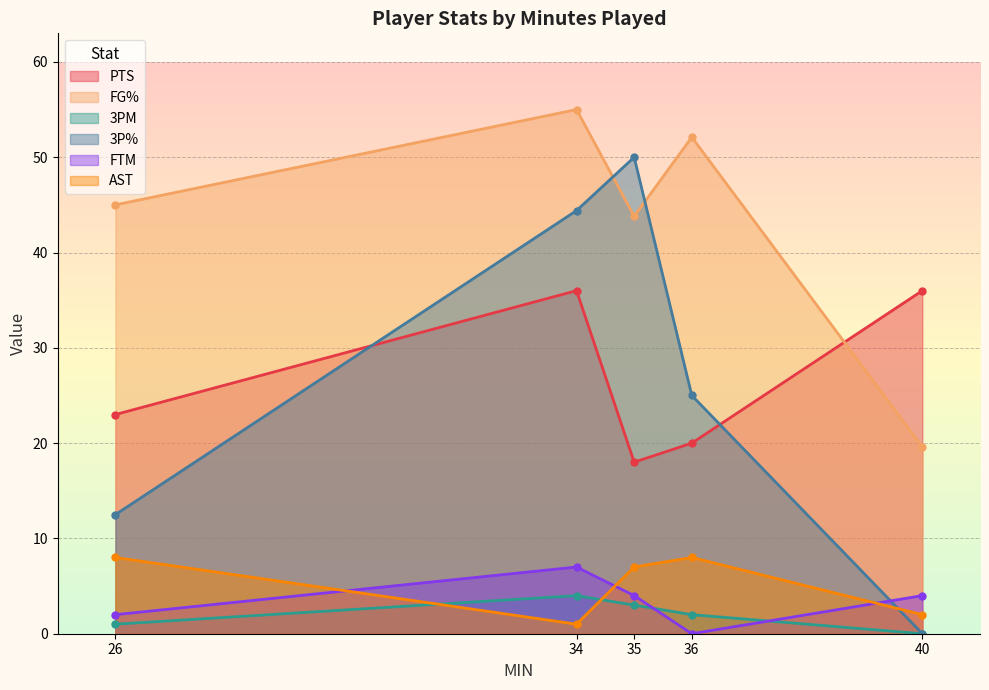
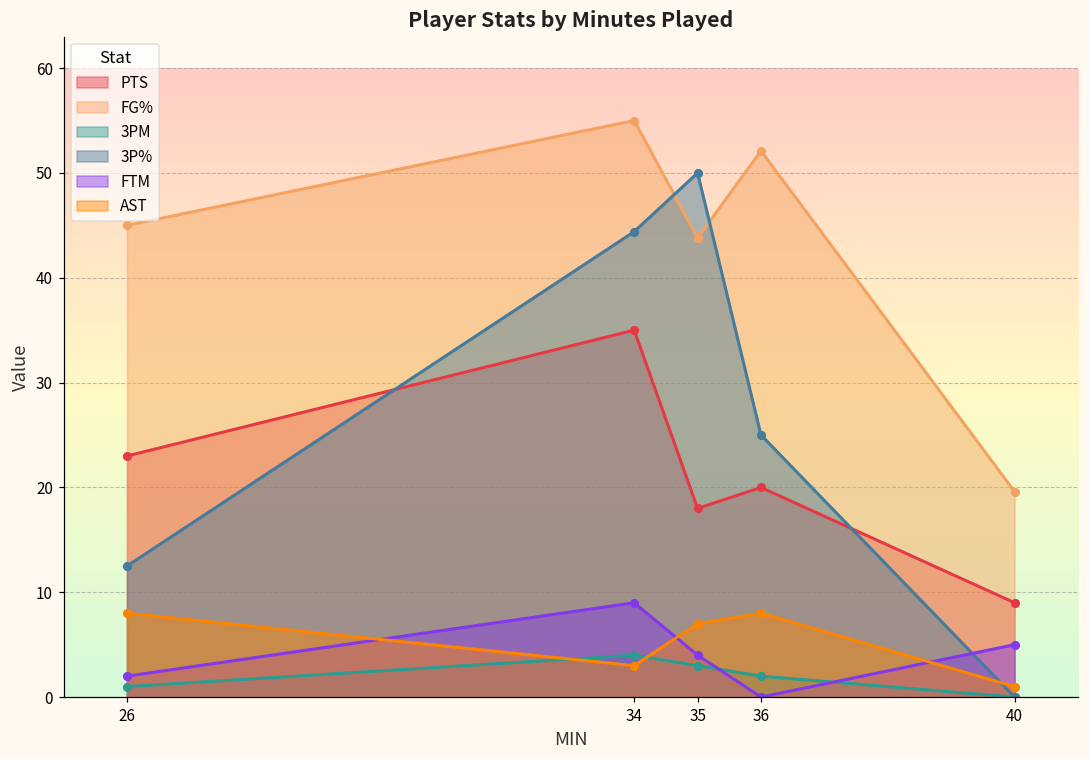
  {
    "PTS": {
      "26": 23,
-     "34": 36,
+     "34": 35,
      "35": 18,
      "36": 20,
-     "40": 36
+     "40": 9
    },
    "FG%": {
      "26": 45,
      "34": 55,
      "35": 44,
      "36": 52,
      "40": 20
    },
    "FTM": {
      "26": 2,
-     "34": 7,
+     "34": 9,
      "35": 4,
      "36": 0,
-     "40": 4
+     "40": 5
    },
    "AST": {
      "26": 8,
-     "34": 1,
+     "34": 3,
      "35": 7,
      "36": 8,
-     "40": 2
+     "40": 1
    }
  }
